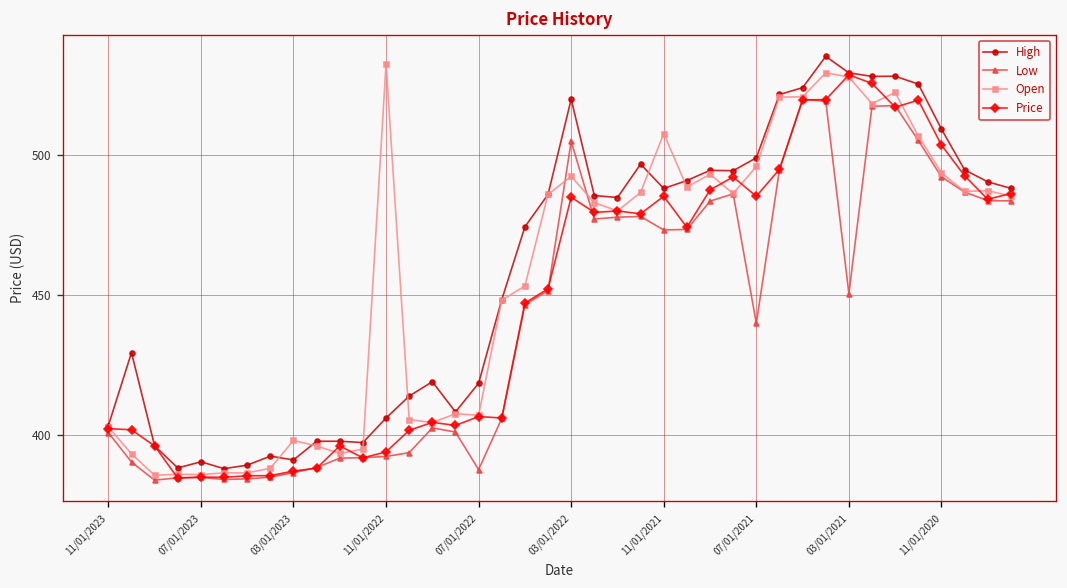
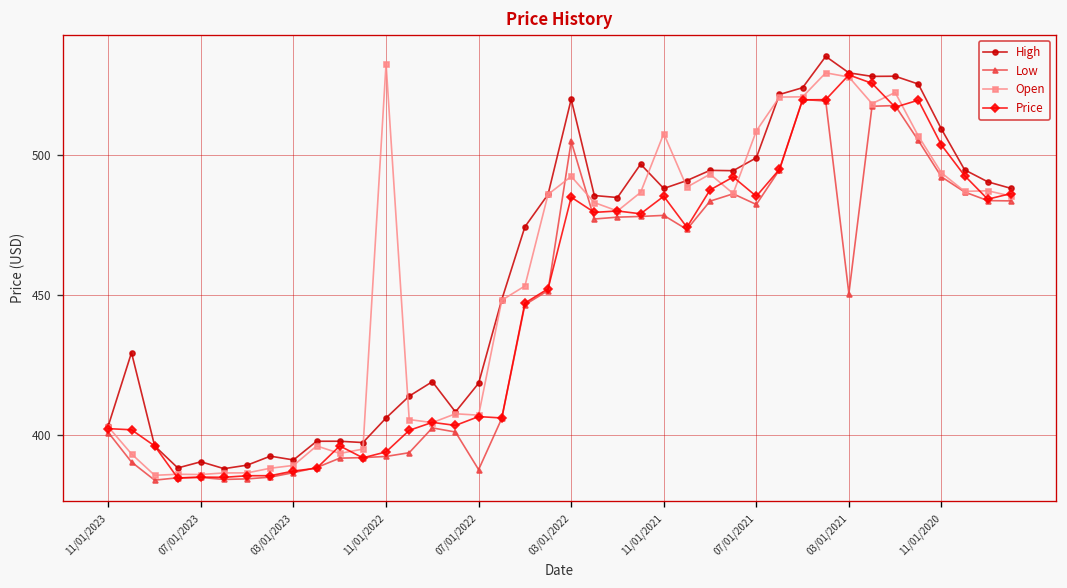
  {
    "Low": {
      "11/01/2023": 401,
      "11/01/2022": 393,
      "07/01/2022": 388,
      "03/01/2022": 505,
-     "11/01/2021": 473,
-     "07/01/2021": 440,
+     "11/01/2021": 478,
+     "07/01/2021": 482,
      "03/01/2021": 451,
      "11/01/2020": 492
    },
    "Open": {
-     "03/01/2023": 398,
+     "03/01/2023": 389,
      "11/01/2022": 533,
      "03/01/2022": 492,
      "11/01/2021": 508,
-     "07/01/2021": 496,
+     "07/01/2021": 509,
      "11/01/2020": 494
    }
  }
